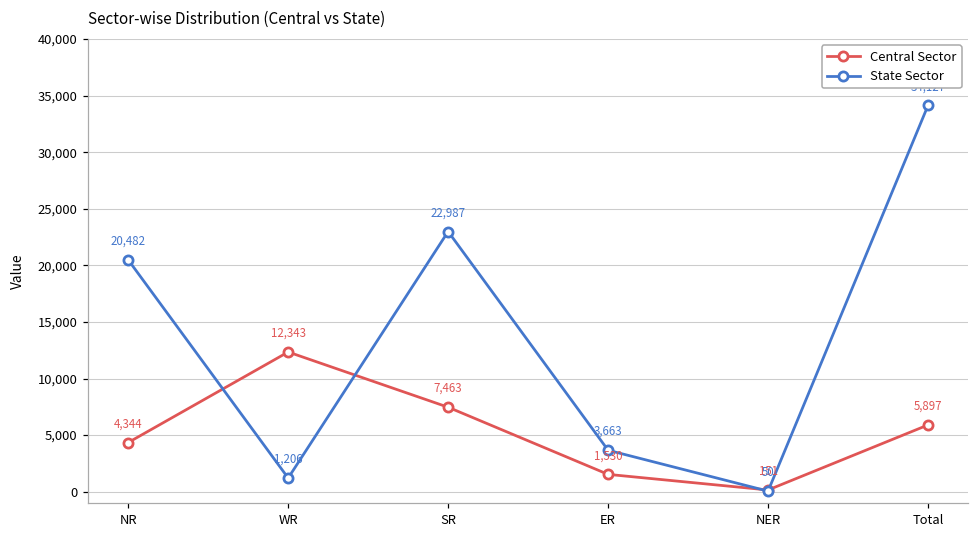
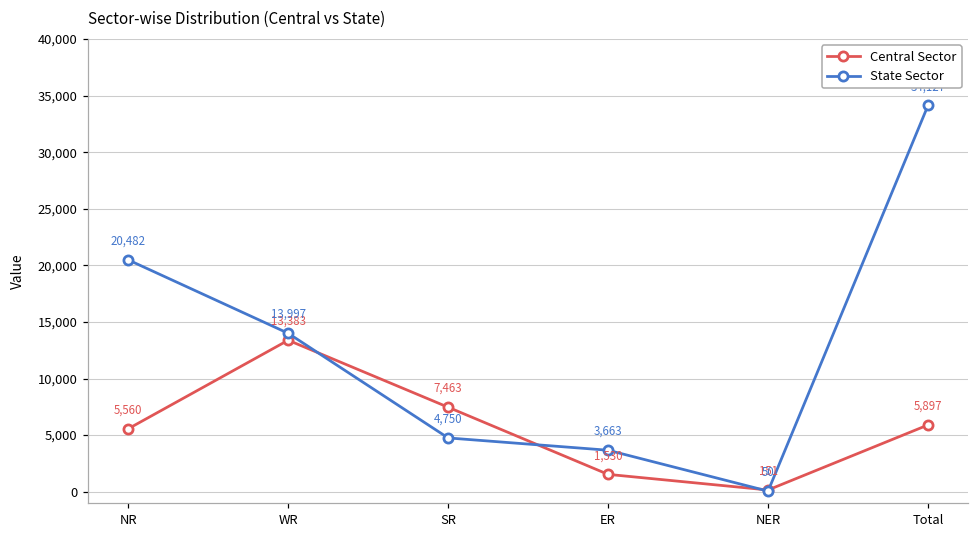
  {
    "Central Sector": {
-     "NR": "4,344",
-     "WR": "12,343",
+     "NR": "5,560",
+     "WR": "13,383",
      "SR": "7,463",
      "Total": "5,897"
    },
    "State Sector": {
      "NR": "20,482",
-     "WR": "1,206",
-     "SR": "22,987",
+     "WR": "13,997",
+     "SR": "4,750",
      "ER": "3,663"
    }
  }
